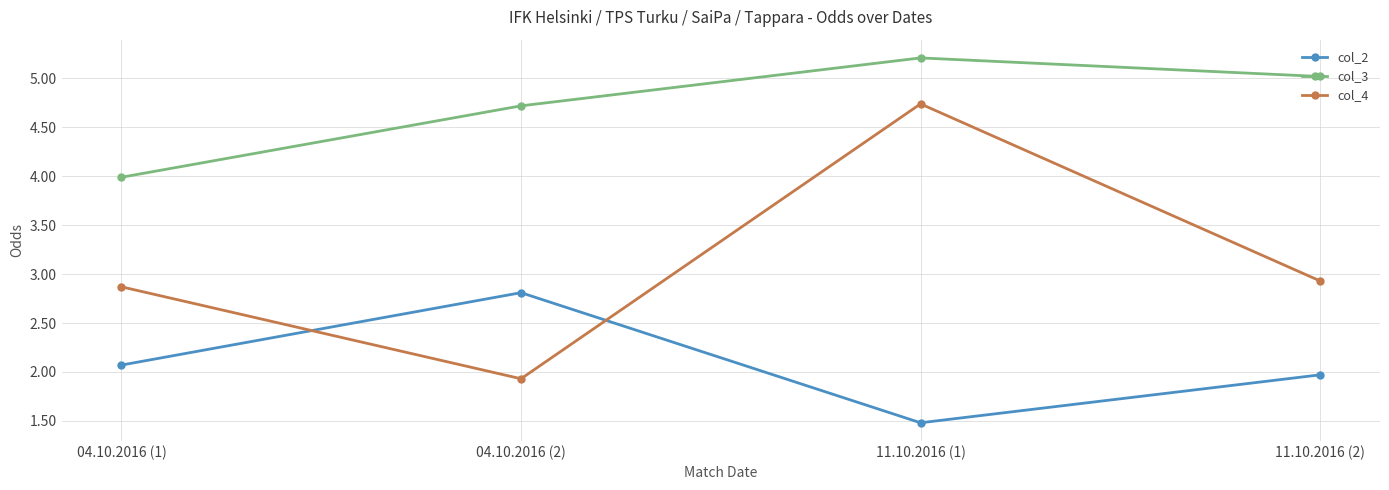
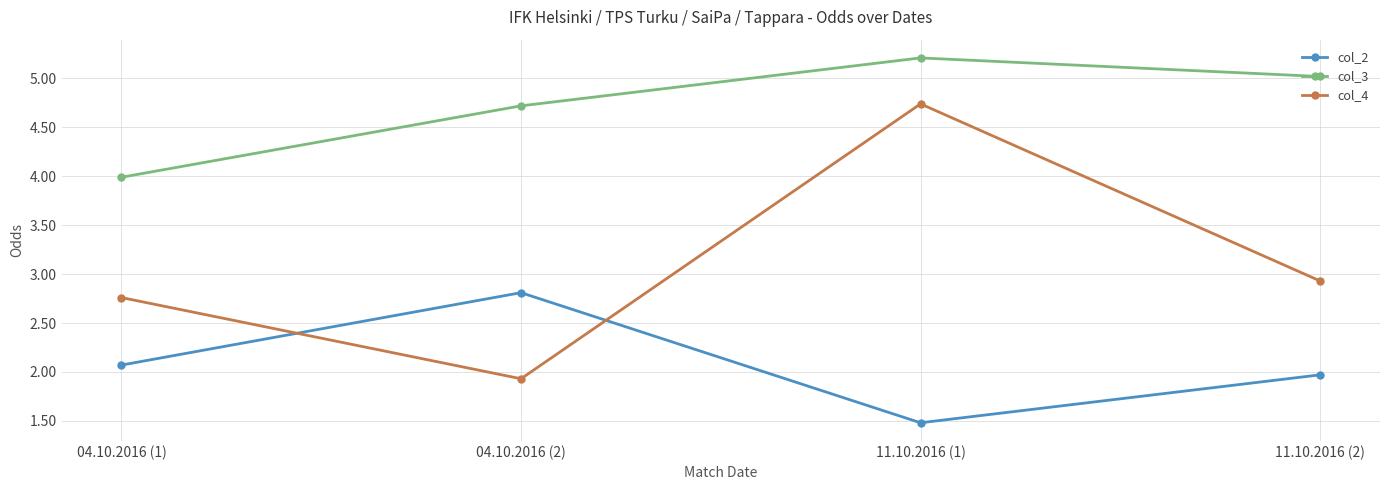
  {
    "col_2": {
      "04.10.2016 (1)": 2.1,
      "04.10.2016 (2)": 2.8,
      "11.10.2016 (1)": 1.5,
      "11.10.2016 (2)": 2.0
    },
    "col_3": {
      "04.10.2016 (1)": 4.0,
      "04.10.2016 (2)": 4.7,
      "11.10.2016 (1)": 5.2,
      "11.10.2016 (2)": 5.0
    },
    "col_4": {
-     "04.10.2016 (1)": 2.9,
+     "04.10.2016 (1)": 2.8,
      "04.10.2016 (2)": 1.9,
      "11.10.2016 (1)": 4.7,
      "11.10.2016 (2)": 2.9
    }
  }
